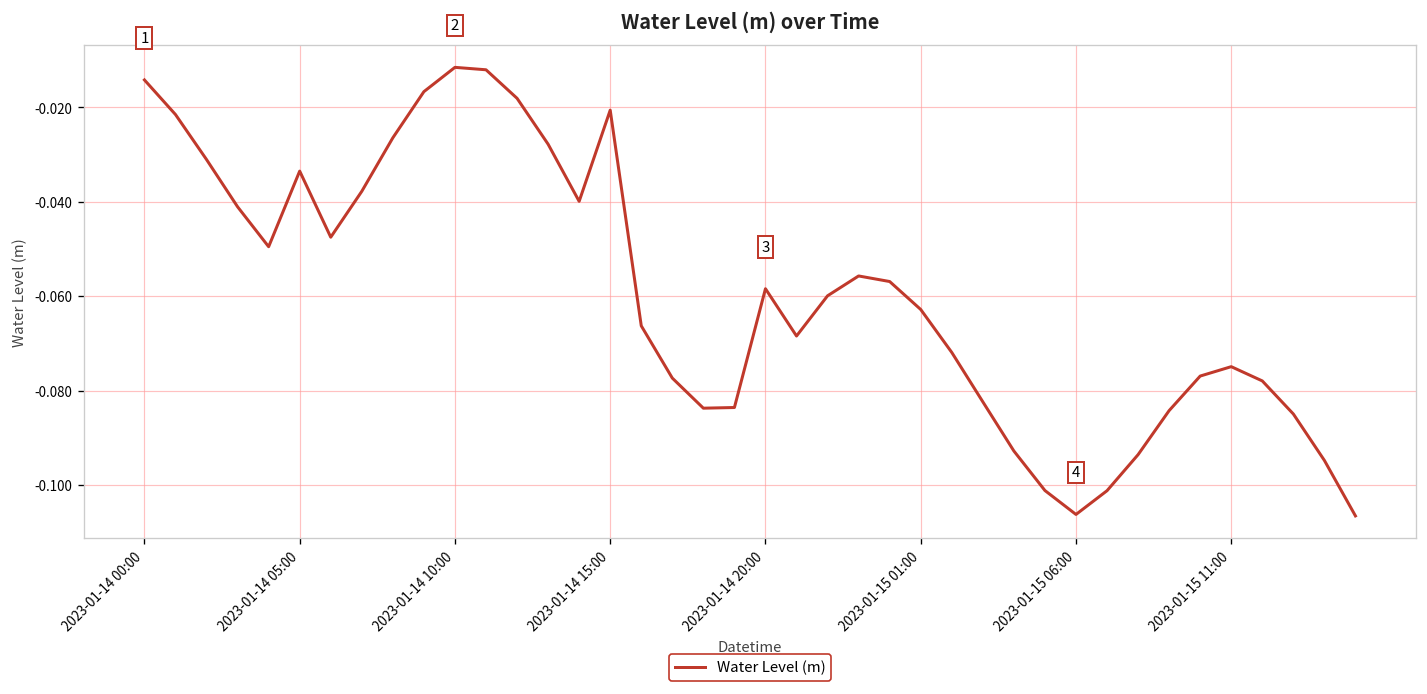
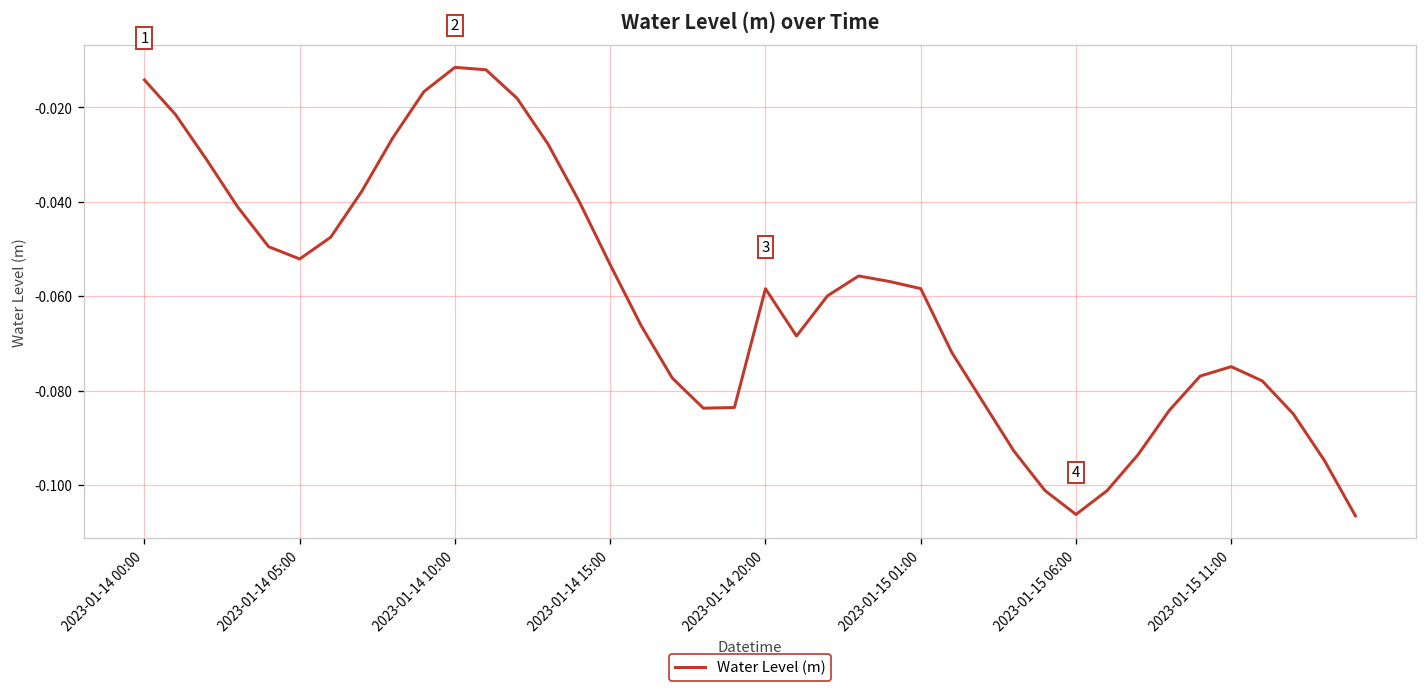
  {
    "2023-01-14 00:00": -0.014,
-   "2023-01-14 05:00": -0.033,
+   "2023-01-14 05:00": -0.052,
    "2023-01-14 10:00": -0.011,
-   "2023-01-14 15:00": -0.021,
+   "2023-01-14 15:00": -0.053,
    "2023-01-14 20:00": -0.058,
-   "2023-01-15 01:00": -0.063,
+   "2023-01-15 01:00": -0.058,
    "2023-01-15 06:00": -0.106,
    "2023-01-15 11:00": -0.075
  }
